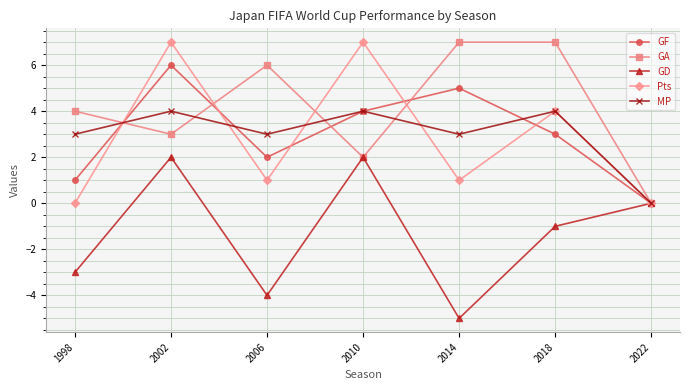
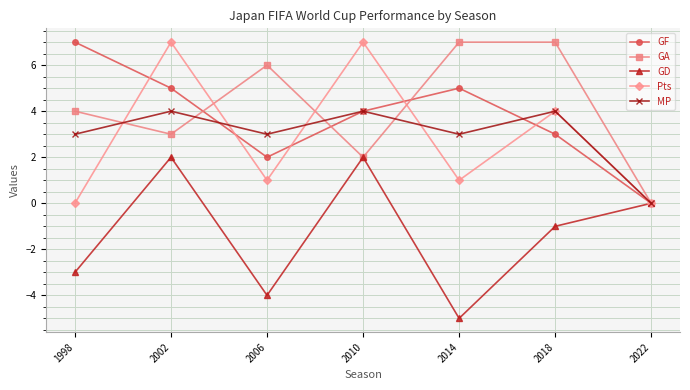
  {
    "GF": {
-     "1998": 1,
-     "2002": 6,
+     "1998": 7,
+     "2002": 5,
      "2006": 2,
      "2014": 5,
      "2018": 3
    }
  }
